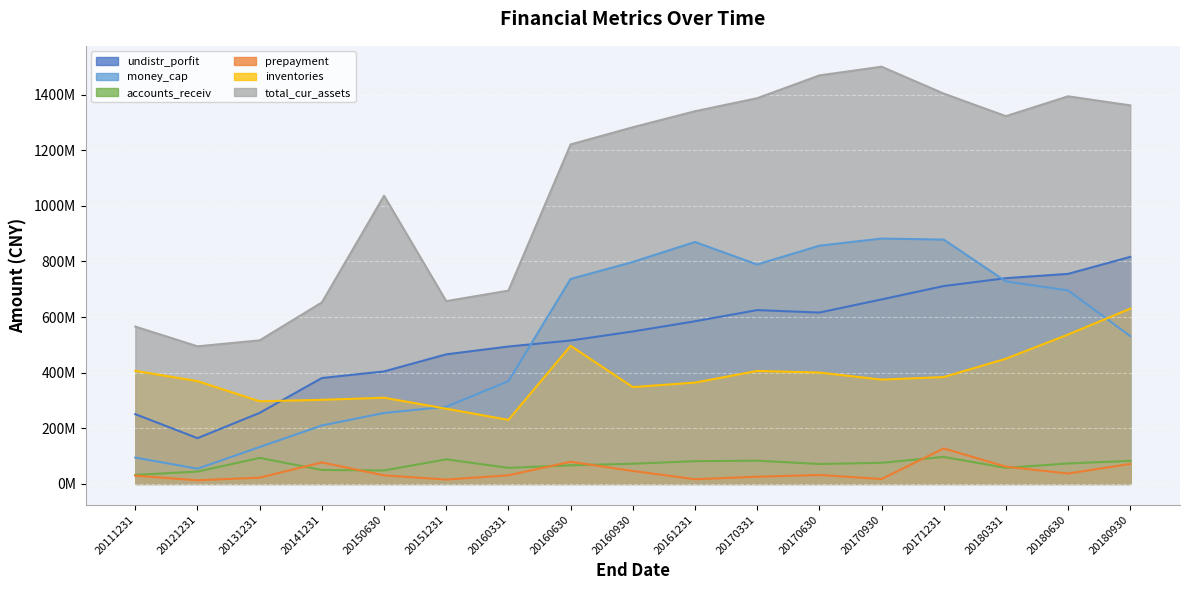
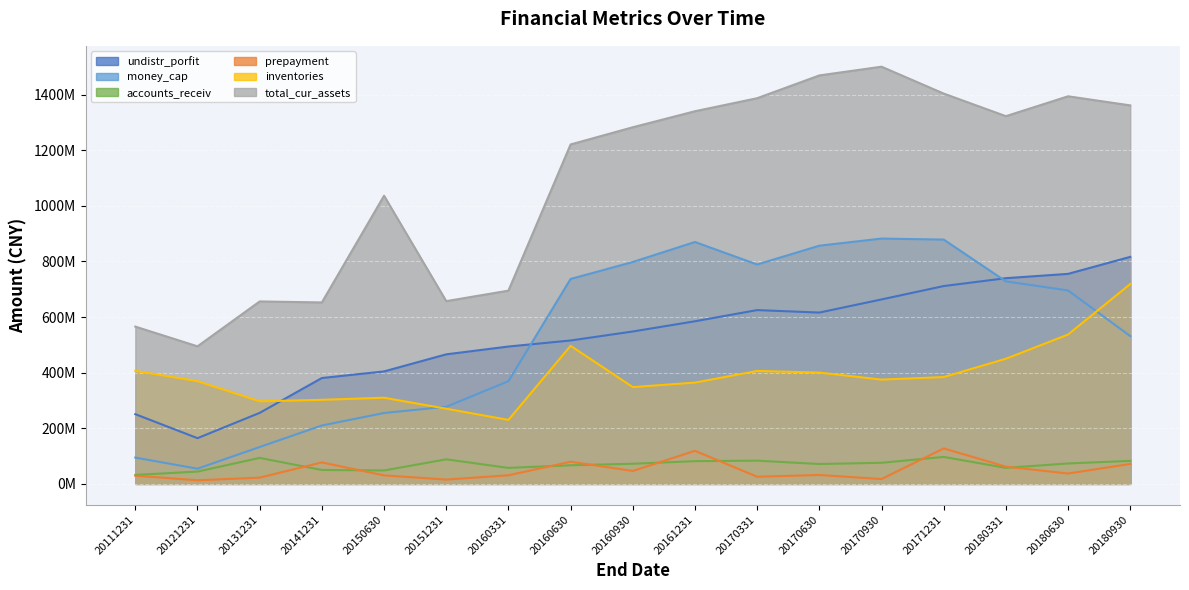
  {
    "accounts_receiv": {
      "20121231": 40000000,
      "20131231": 90000000,
      "20141231": 50000000,
      "20150630": 50000000,
      "20151231": 90000000,
      "20160331": 60000000,
      "20160630": 70000000,
      "20160930": 70000000,
      "20161231": 80000000,
      "20170331": 80000000,
      "20170630": 70000000,
      "20170930": 80000000,
      "20171231": 100000000,
      "20180630": 70000000,
      "20180930": 80000000
    },
    "prepayment": {
      "20121231": 10000000,
      "20131231": 20000000,
      "20141231": 80000000,
      "20150630": 30000000,
      "20151231": 20000000,
      "20160331": 30000000,
      "20160630": 80000000,
      "20160930": 50000000,
-     "20161231": 20000000,
+     "20161231": 120000000,
      "20170331": 30000000,
      "20170630": 30000000,
      "20170930": 20000000,
      "20171231": 130000000,
      "20180630": 40000000,
      "20180930": 70000000
    },
    "inventories": {
      "20111231": 410000000,
      "20121231": 370000000,
      "20131231": 300000000,
      "20141231": 300000000,
      "20150630": 310000000,
      "20160331": 230000000,
      "20160630": 500000000,
      "20160930": 350000000,
      "20161231": 360000000,
      "20170331": 410000000,
      "20170630": 400000000,
      "20170930": 380000000,
      "20171231": 380000000,
      "20180331": 450000000,
      "20180630": 540000000,
-     "20180930": 630000000
+     "20180930": 720000000
    },
    "total_cur_assets": {
      "20111231": 570000000,
      "20121231": 490000000,
-     "20131231": 520000000,
+     "20131231": 660000000,
      "20141231": 650000000,
      "20150630": 1040000000,
      "20151231": 660000000,
      "20160331": 700000000,
      "20160630": 1220000000,
      "20160930": 1280000000,
      "20161231": 1340000000,
      "20170331": 1390000000,
      "20170630": 1470000000,
      "20170930": 1500000000,
      "20171231": 1400000000,
      "20180331": 1320000000,
      "20180630": 1390000000,
      "20180930": 1360000000
    }
  }
